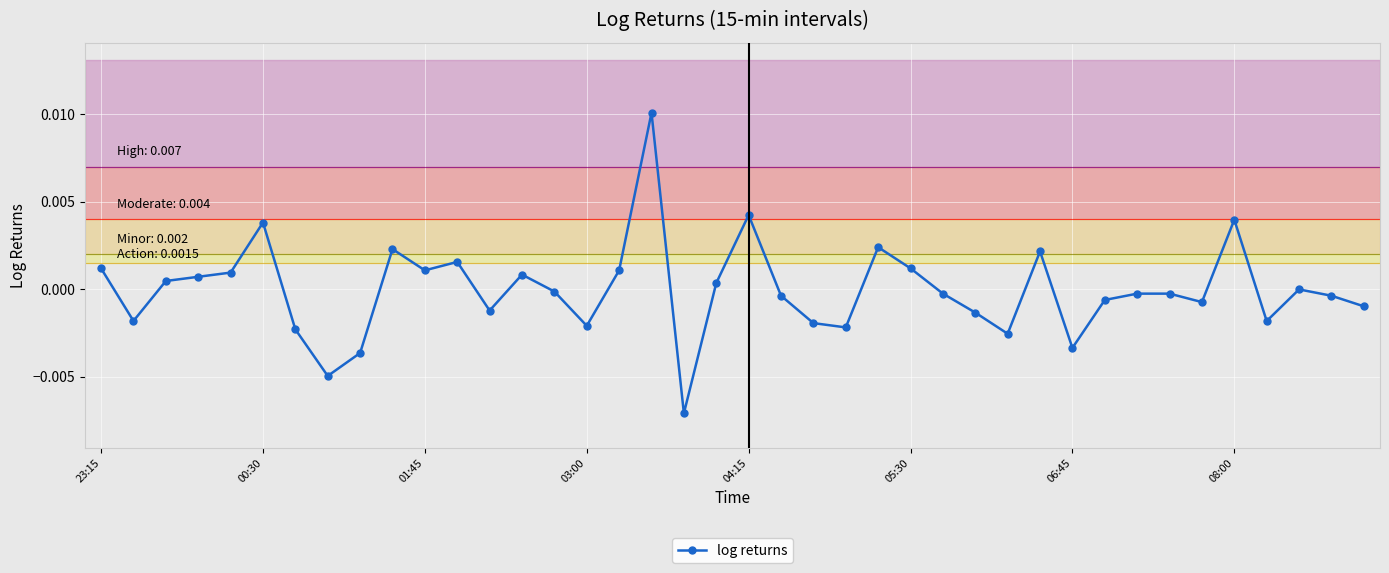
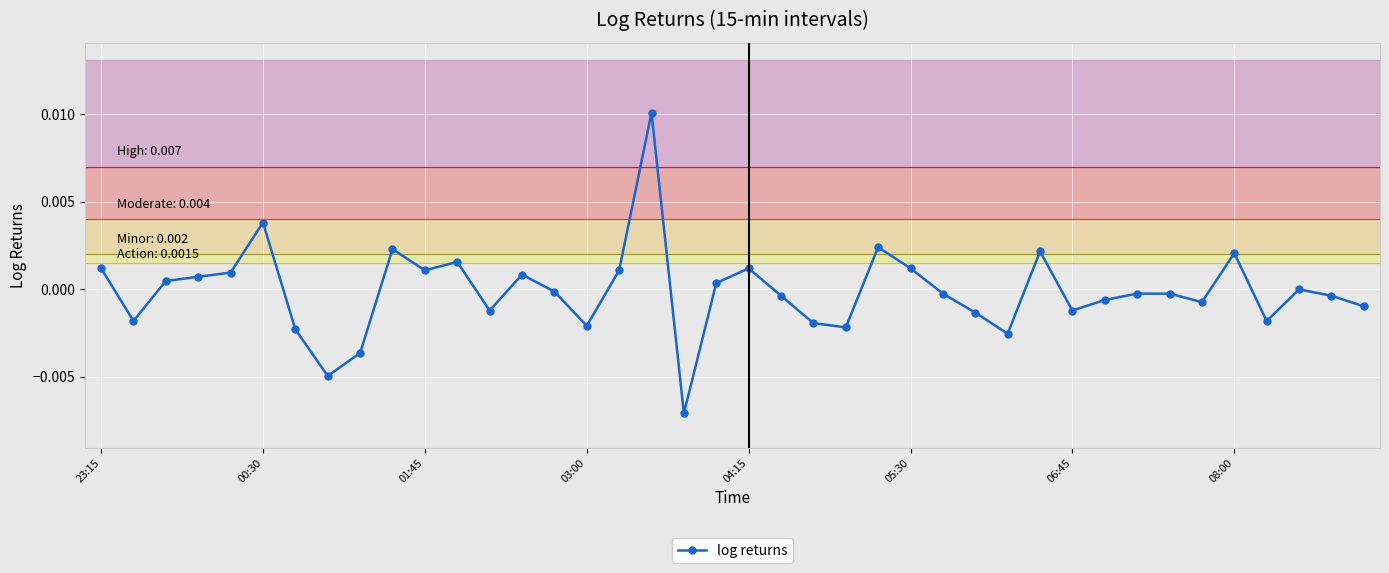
  {
    "23:15": 0.0012,
    "00:30": 0.0038,
    "01:45": 0.0011,
    "03:00": -0.0021,
-   "04:15": 0.0042,
+   "04:15": 0.0012,
    "05:30": 0.0012,
-   "06:45": -0.0033,
-   "08:00": 0.0040
+   "06:45": -0.0012,
+   "08:00": 0.0021
  }
